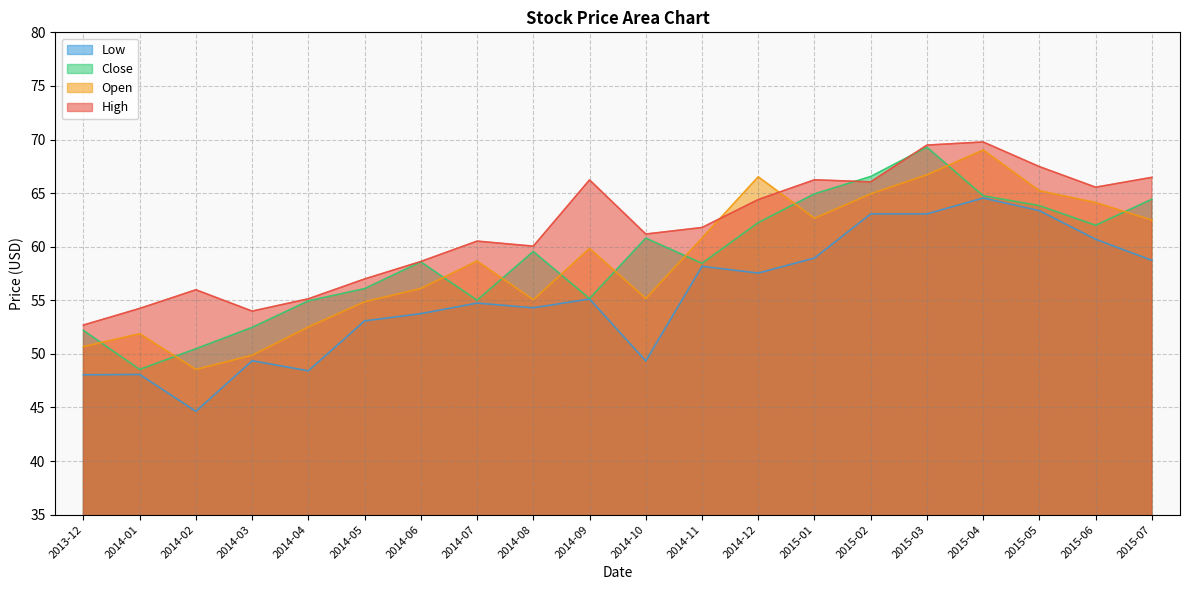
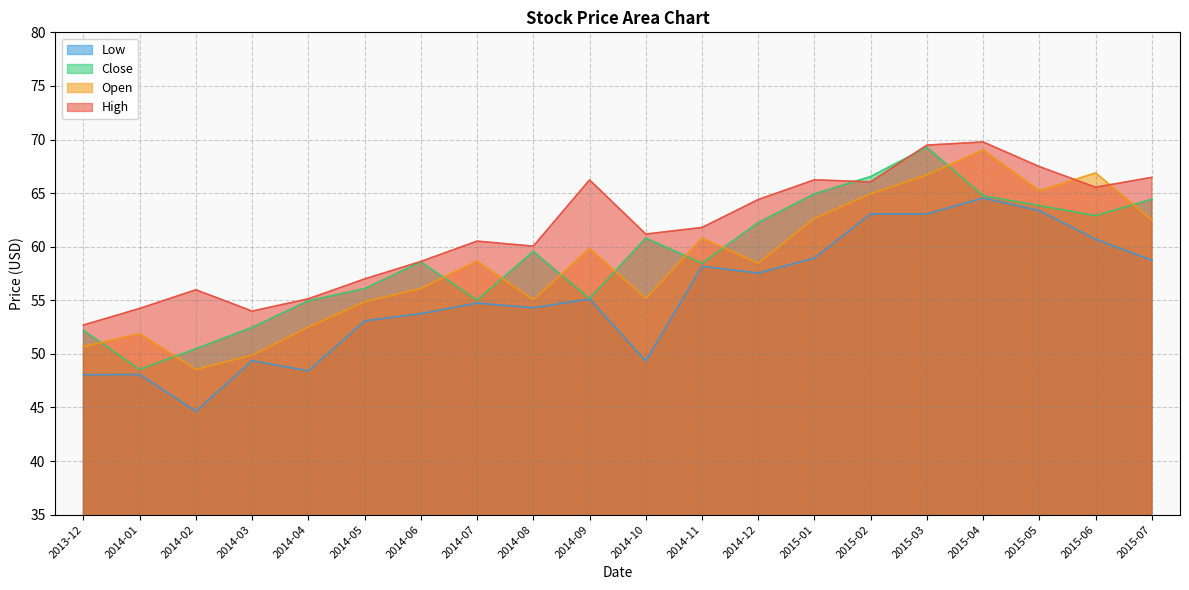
  {
    "Low": {
      "2013-12": 48.1,
      "2014-01": 48.1,
      "2014-02": 44.6,
      "2014-03": 49.4,
      "2014-04": 48.4,
      "2014-05": 53.1,
      "2014-06": 53.8,
      "2014-07": 54.7,
      "2014-08": 54.3,
      "2014-10": 49.3,
      "2014-11": 58.2,
      "2014-12": 57.5,
      "2015-01": 58.9,
      "2015-02": 63.1,
      "2015-03": 63.1,
      "2015-05": 63.4,
      "2015-06": 60.7,
      "2015-07": 58.7
    },
    "Close": {
      "2013-12": 52.2,
      "2014-01": 48.6,
      "2014-02": 50.5,
      "2014-03": 52.5,
      "2014-05": 56.1,
      "2014-07": 55.0,
      "2014-08": 59.6,
      "2014-10": 60.8,
      "2014-11": 58.5,
      "2014-12": 62.3,
      "2015-01": 64.9,
      "2015-02": 66.6,
      "2015-05": 63.8,
-     "2015-06": 62.0,
+     "2015-06": 62.9,
      "2015-07": 64.4
    },
    "Open": {
      "2013-12": 50.7,
      "2014-01": 51.9,
      "2014-02": 48.6,
      "2014-03": 49.9,
      "2014-04": 52.5,
      "2014-05": 54.9,
      "2014-06": 56.1,
      "2014-07": 58.7,
      "2014-08": 55.1,
      "2014-09": 59.8,
      "2014-10": 55.2,
      "2014-11": 60.8,
-     "2014-12": 66.5,
+     "2014-12": 58.5,
      "2015-01": 62.7,
      "2015-02": 64.9,
      "2015-03": 66.7,
      "2015-04": 69.0,
      "2015-05": 65.2,
-     "2015-06": 64.1,
+     "2015-06": 66.9,
      "2015-07": 62.5
    },
    "High": {
      "2013-12": 52.7,
      "2014-01": 54.2,
      "2014-02": 56.0,
      "2014-03": 54.0,
      "2014-05": 57.0,
      "2014-07": 60.5,
      "2014-08": 60.1,
      "2014-09": 66.2,
      "2014-10": 61.2,
      "2014-11": 61.8,
      "2014-12": 64.4,
      "2015-01": 66.2,
      "2015-02": 66.1,
      "2015-04": 69.8,
      "2015-05": 67.5,
      "2015-06": 65.6,
      "2015-07": 66.5
    }
  }
